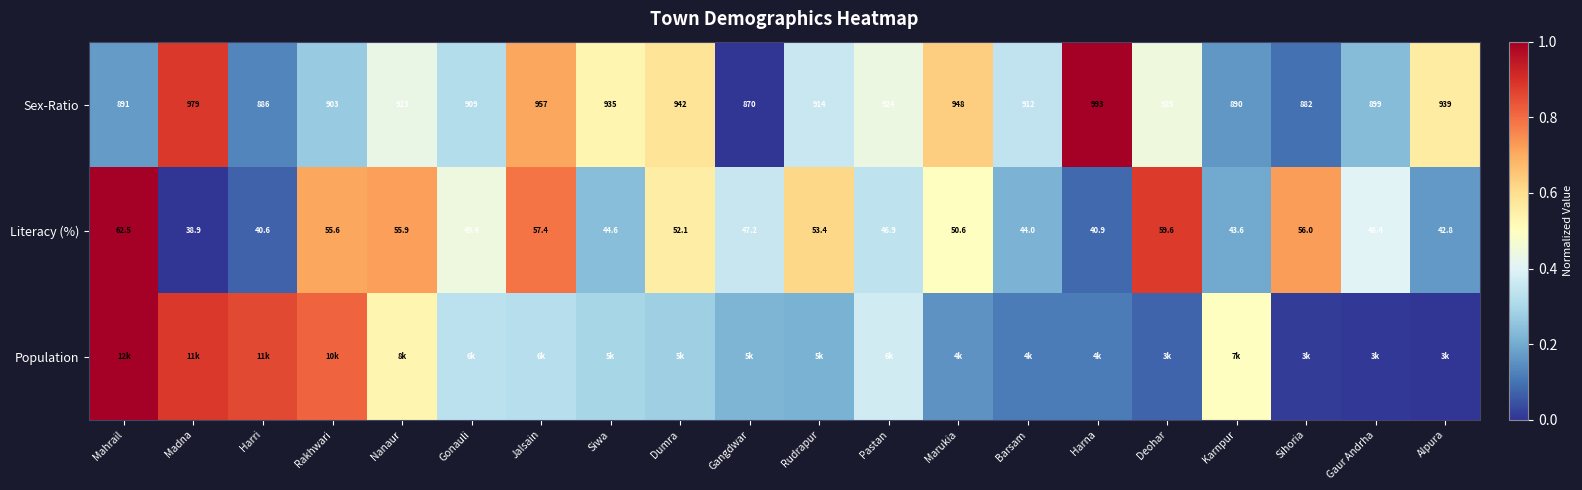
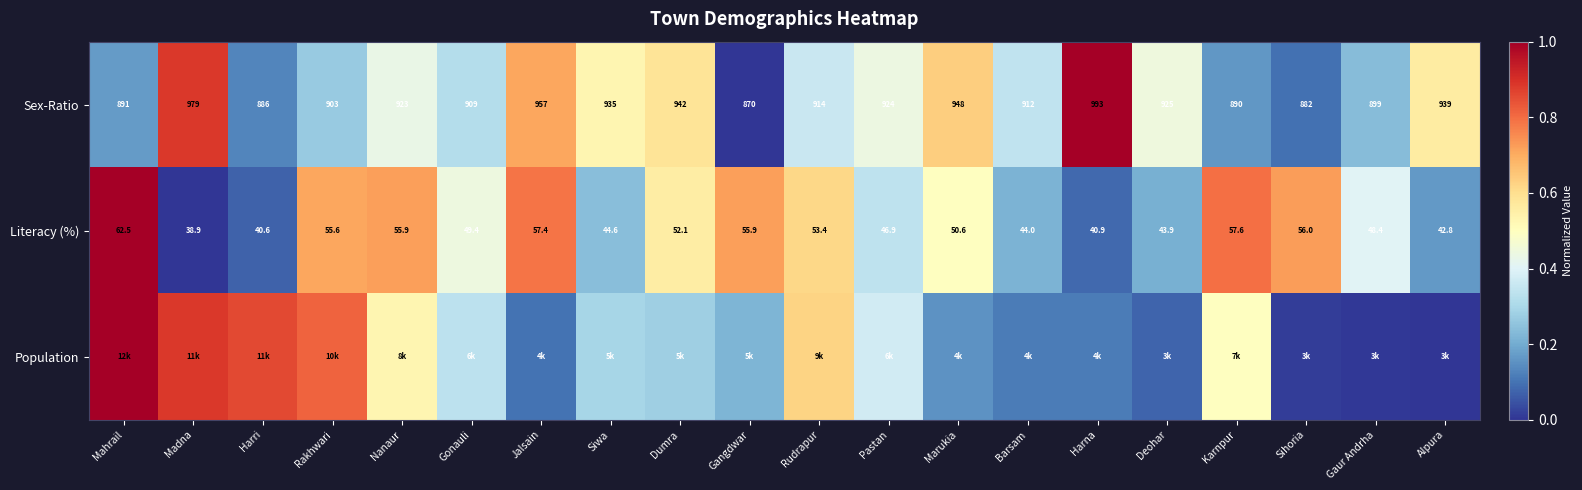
  {
    "Sex-Ratio": {
      "Mahrail": "891",
      "Madna": "979",
      "Harri": "886",
      "Rakhwari": "903",
      "Gonauli": "909",
      "Jalsain": "957",
      "Siwa": "935",
      "Dumra": "942",
      "Gangdwar": "870",
      "Rudrapur": "914",
      "Marukia": "948",
      "Barsam": "912",
      "Harna": "993",
      "Karnpur": "890",
      "Sihoria": "882",
      "Gaur Andrha": "899",
      "Alpura": "939"
    },
    "Literacy (%)": {
      "Mahrail": "62.5",
      "Madna": "38.9",
      "Harri": "40.6",
      "Rakhwari": "55.6",
      "Nanaur": "55.9",
      "Jalsain": "57.4",
      "Siwa": "44.6",
      "Dumra": "52.1",
-     "Gangdwar": "47.2",
+     "Gangdwar": "55.9",
      "Rudrapur": "53.4",
      "Pastan": "46.9",
      "Marukia": "50.6",
      "Barsam": "44.0",
      "Harna": "40.9",
-     "Deohar": "59.6",
-     "Karnpur": "43.6",
+     "Deohar": "43.9",
+     "Karnpur": "57.6",
      "Sihoria": "56.0",
      "Alpura": "42.8"
    },
    "Population": {
      "Mahrail": "12k",
      "Madna": "11k",
      "Harri": "11k",
      "Rakhwari": "10k",
      "Nanaur": "8k",
      "Gonauli": "6k",
-     "Jalsain": "6k",
+     "Jalsain": "4k",
      "Siwa": "5k",
      "Dumra": "5k",
      "Gangdwar": "5k",
-     "Rudrapur": "5k",
+     "Rudrapur": "9k",
      "Marukia": "4k",
      "Barsam": "4k",
      "Harna": "4k",
      "Deohar": "3k",
      "Karnpur": "7k",
      "Sihoria": "3k",
      "Gaur Andrha": "3k",
      "Alpura": "3k"
    }
  }
